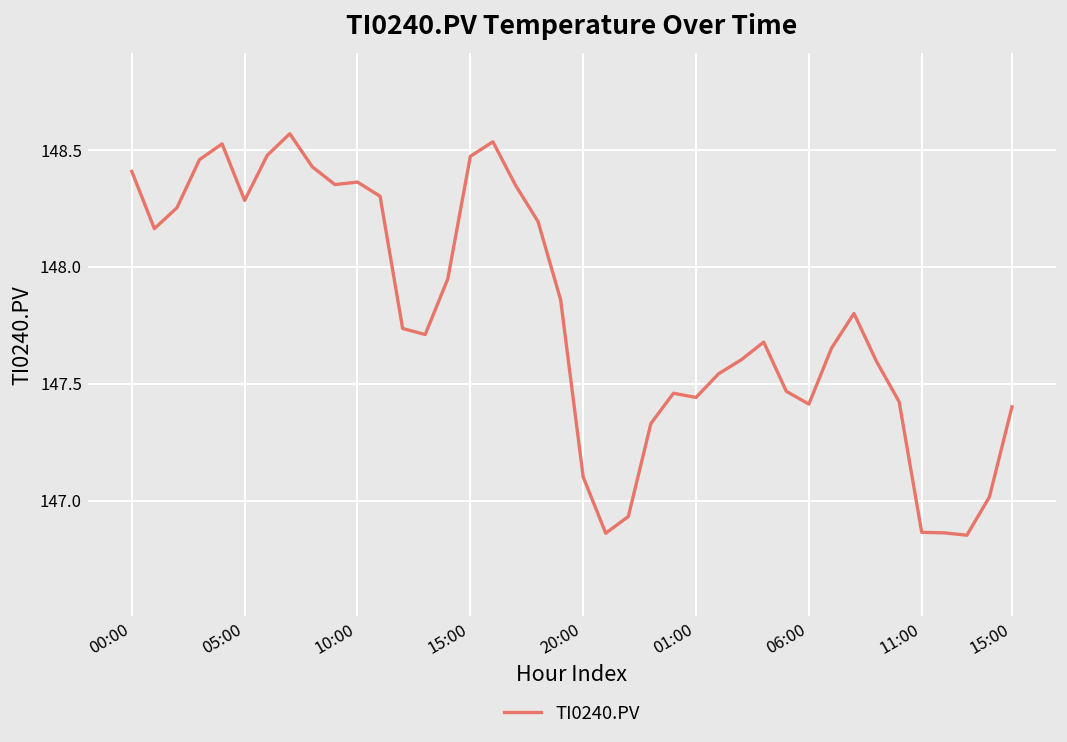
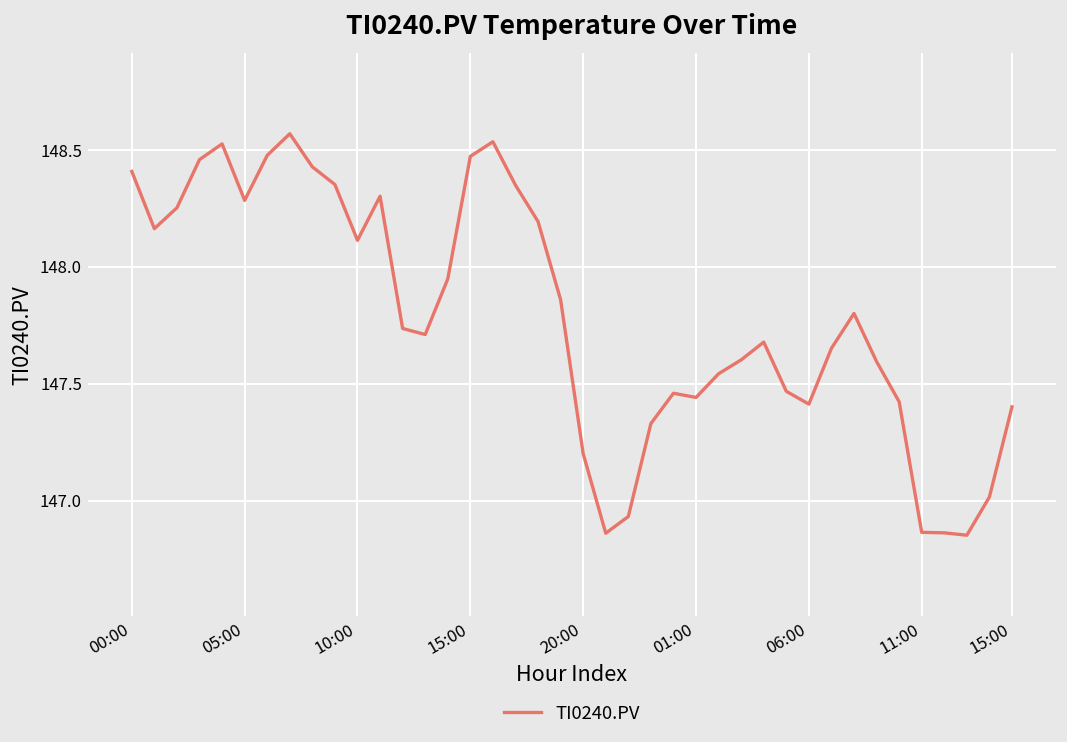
  {
    "00:00": 148.41,
    "05:00": 148.28,
-   "10:00": 148.36,
-   "20:00": 147.10,
+   "10:00": 148.11,
+   "20:00": 147.20,
    "01:00": 147.44,
    "06:00": 147.41,
    "11:00": 146.86
  }
